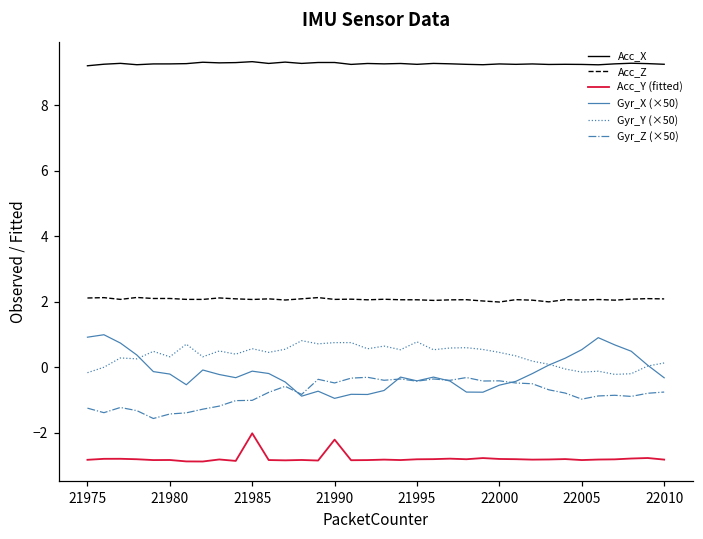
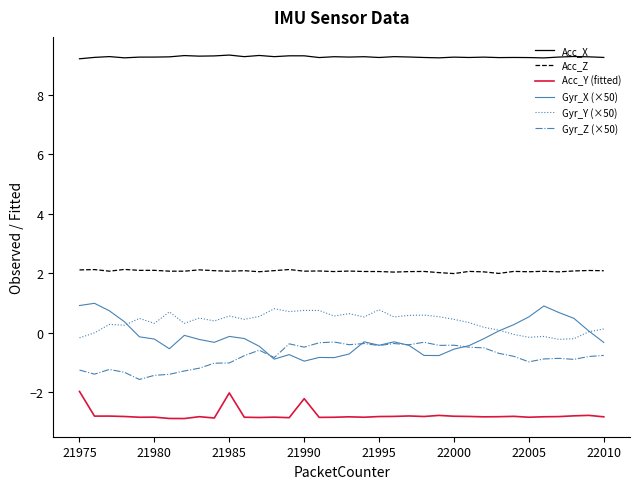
  {
    "Acc_Y (fitted)": {
-     "21975": -2.8,
+     "21975": -2.0,
      "21980": -2.8,
      "21985": -2.0,
      "21990": -2.2,
      "21995": -2.8,
      "22000": -2.8,
      "22005": -2.8,
      "22010": -2.8
    }
  }
